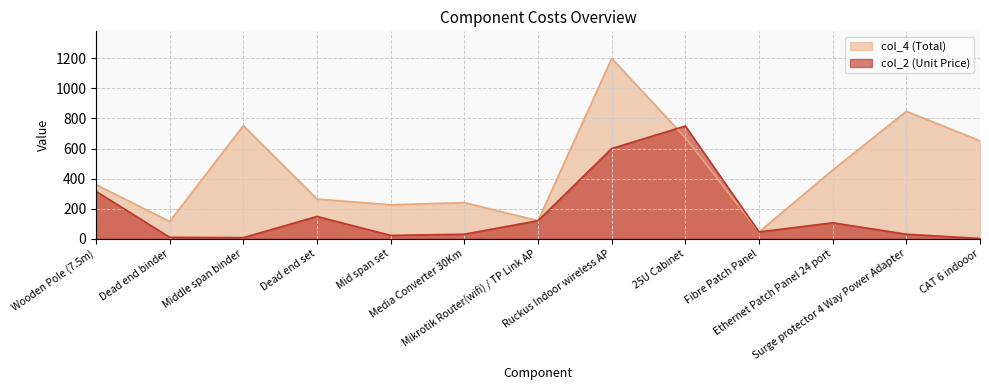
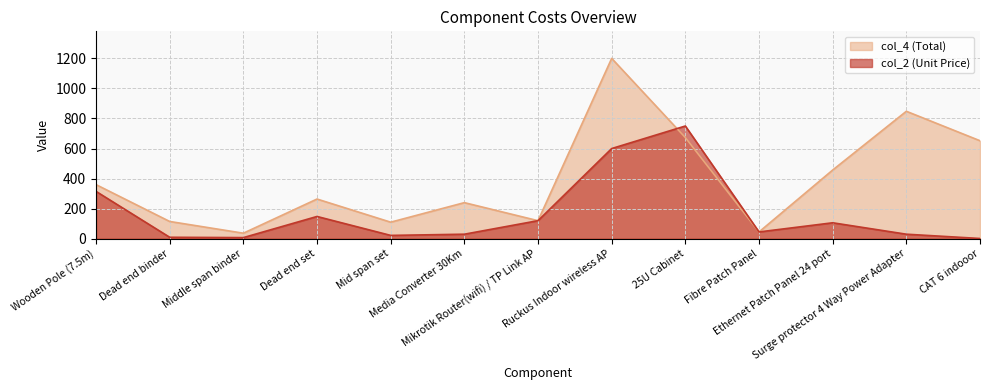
  {
    "col_4 (Total)": {
      "Wooden Pole (7.5m)": 360,
      "Dead end binder": 110,
-     "Middle span binder": 750,
+     "Middle span binder": 40,
      "Dead end set": 260,
-     "Mid span set": 230,
+     "Mid span set": 110,
      "Media Converter 30Km": 240,
      "Ruckus Indoor wireless AP": 1200,
      "25U Cabinet": 670,
      "Ethernet Patch Panel 24 port": 460,
      "Surge protector 4 Way Power Adapter": 850,
      "CAT 6 indooor": 650
    },
    "col_2 (Unit Price)": {
      "Wooden Pole (7.5m)": 320,
      "Dead end binder": 10,
      "Middle span binder": 10,
      "Dead end set": 150,
      "Mid span set": 20,
      "Media Converter 30Km": 30,
      "Ruckus Indoor wireless AP": 600,
      "25U Cabinet": 750,
      "Ethernet Patch Panel 24 port": 110,
      "Surge protector 4 Way Power Adapter": 30,
      "CAT 6 indooor": 0
    }
  }
